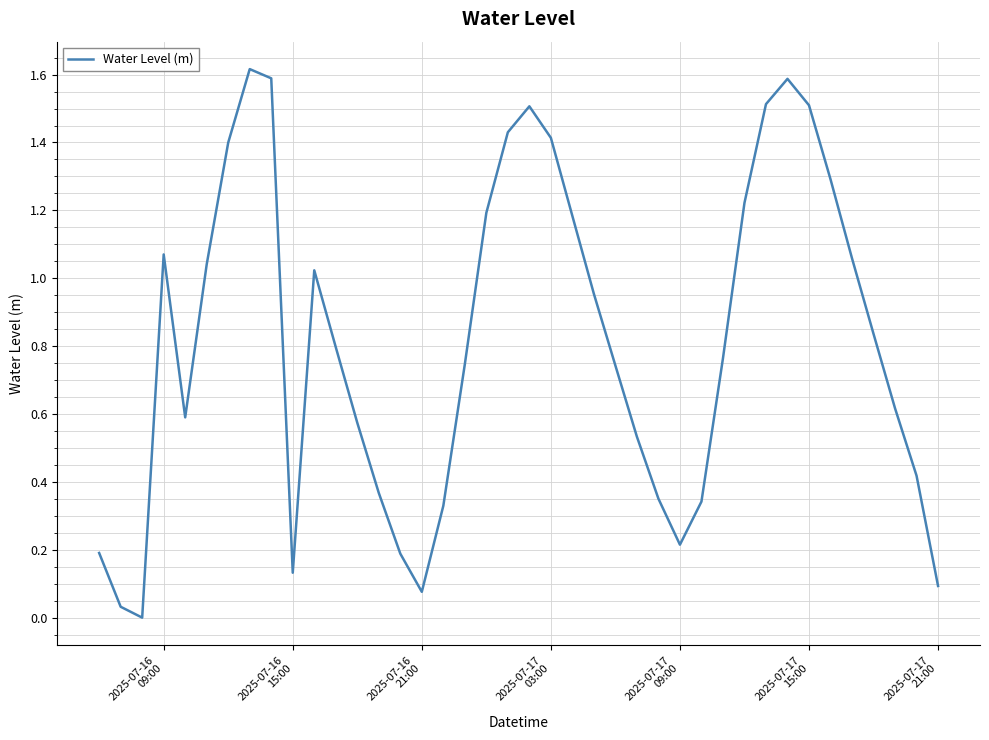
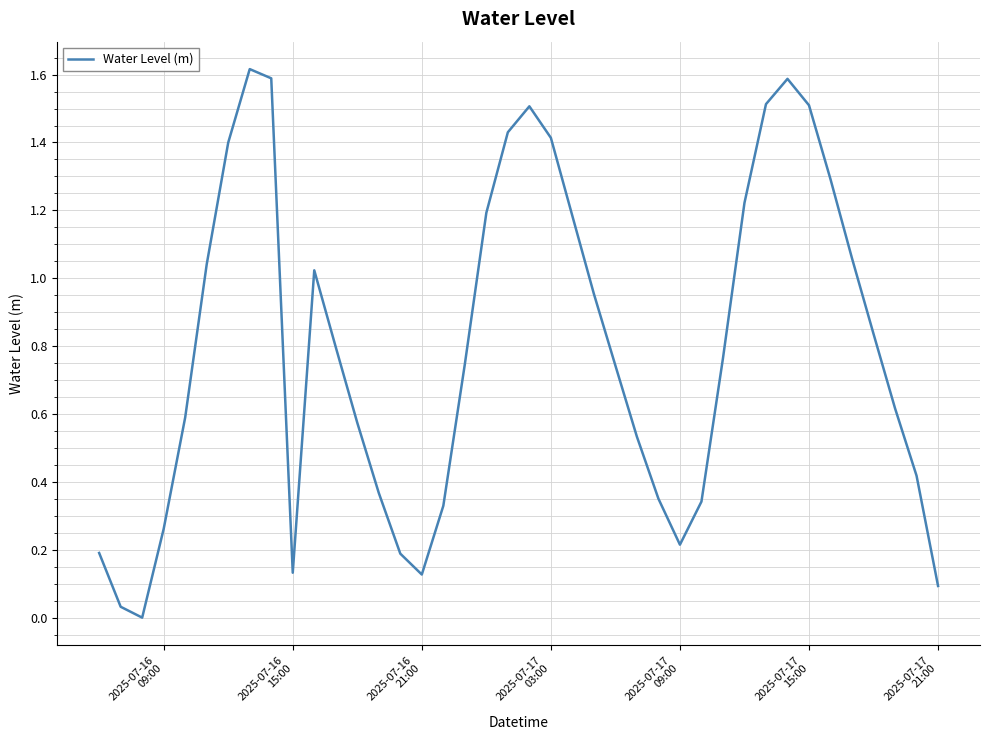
  {
-   "2025-07-16 09:00": 1.07,
+   "2025-07-16 09:00": 0.26,
    "2025-07-16 15:00": 0.13,
-   "2025-07-16 21:00": 0.08,
+   "2025-07-16 21:00": 0.13,
    "2025-07-17 03:00": 1.41,
    "2025-07-17 09:00": 0.21,
    "2025-07-17 15:00": 1.51,
    "2025-07-17 21:00": 0.09
  }
